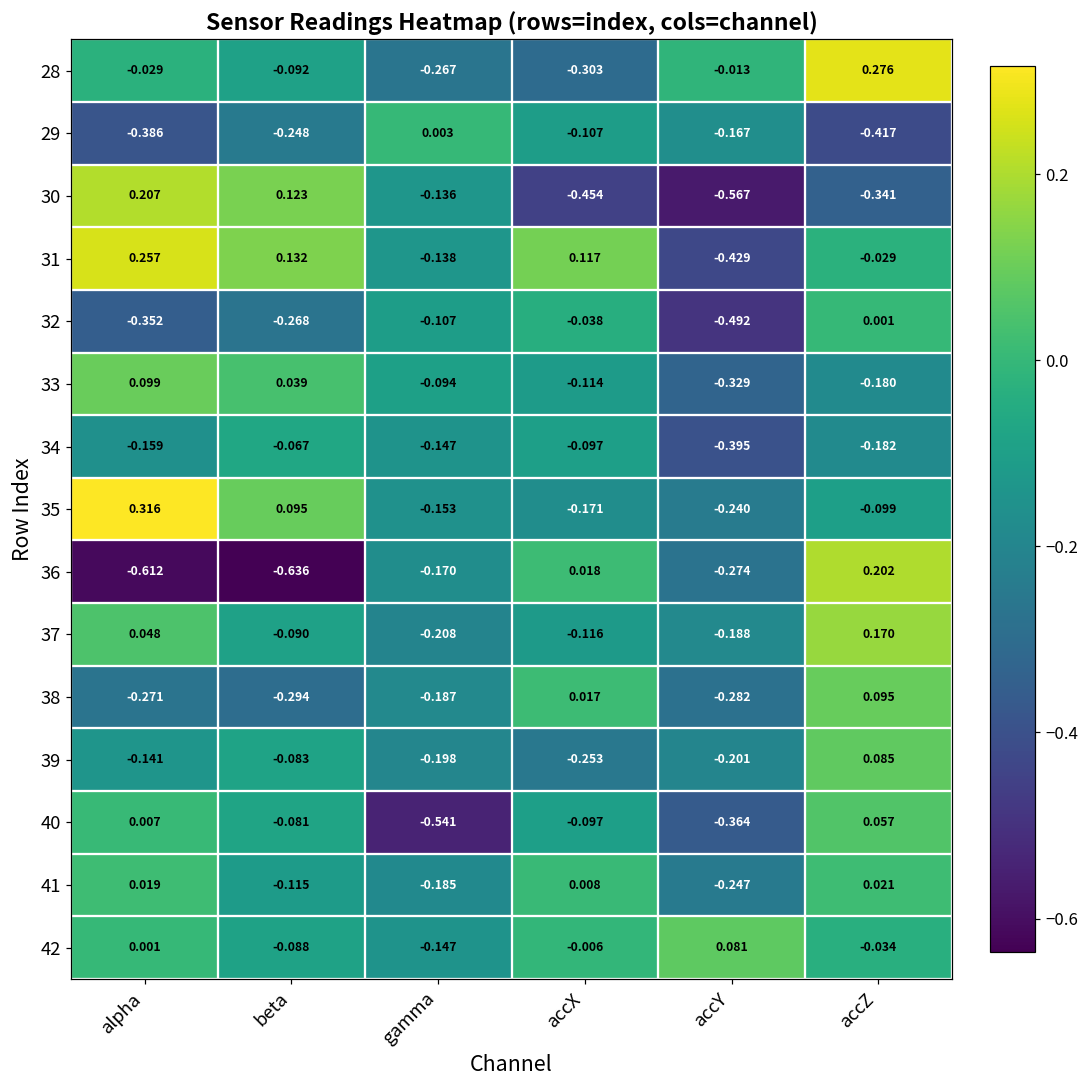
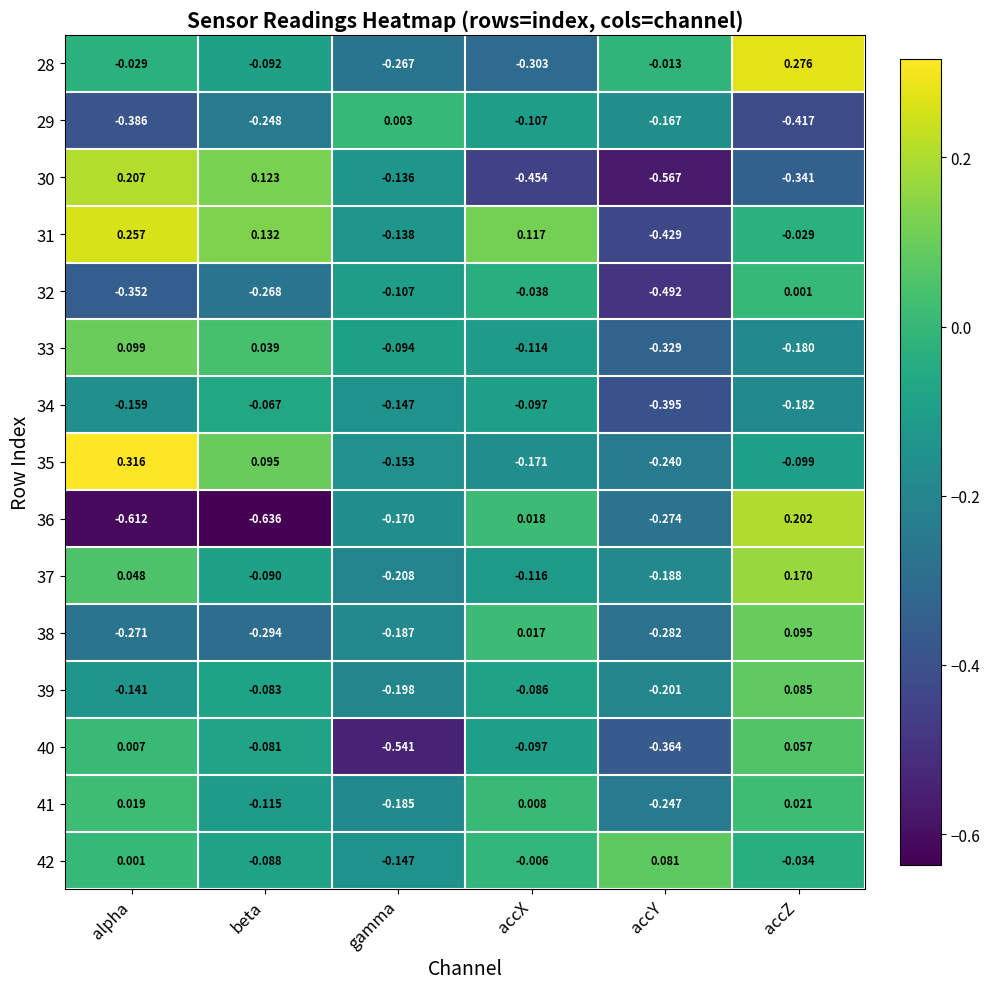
  {
    "28": {
      "alpha": -0.029,
      "beta": -0.092,
      "gamma": -0.267,
      "accX": -0.303,
      "accY": -0.013,
      "accZ": 0.276
    },
    "29": {
      "alpha": -0.386,
      "beta": -0.248,
      "gamma": 0.003,
      "accX": -0.107,
      "accY": -0.167,
      "accZ": -0.417
    },
    "30": {
      "alpha": 0.207,
      "beta": 0.123,
      "gamma": -0.136,
      "accX": -0.454,
      "accY": -0.567,
      "accZ": -0.341
    },
    "31": {
      "alpha": 0.257,
      "beta": 0.132,
      "gamma": -0.138,
      "accX": 0.117,
      "accY": -0.429,
      "accZ": -0.029
    },
    "32": {
      "alpha": -0.352,
      "beta": -0.268,
      "gamma": -0.107,
      "accX": -0.038,
      "accY": -0.492,
      "accZ": 0.001
    },
    "33": {
      "alpha": 0.099,
      "beta": 0.039,
      "gamma": -0.094,
      "accX": -0.114,
      "accY": -0.329,
      "accZ": -0.180
    },
    "34": {
      "alpha": -0.159,
      "beta": -0.067,
      "gamma": -0.147,
      "accX": -0.097,
      "accY": -0.395,
      "accZ": -0.182
    },
    "35": {
      "alpha": 0.316,
      "beta": 0.095,
      "gamma": -0.153,
      "accX": -0.171,
      "accY": -0.240,
      "accZ": -0.099
    },
    "36": {
      "alpha": -0.612,
      "beta": -0.636,
      "gamma": -0.170,
      "accX": 0.018,
      "accY": -0.274,
      "accZ": 0.202
    },
    "37": {
      "alpha": 0.048,
      "beta": -0.090,
      "gamma": -0.208,
      "accX": -0.116,
      "accY": -0.188,
      "accZ": 0.170
    },
    "38": {
      "alpha": -0.271,
      "beta": -0.294,
      "gamma": -0.187,
      "accX": 0.017,
      "accY": -0.282,
      "accZ": 0.095
    },
    "39": {
      "alpha": -0.141,
      "beta": -0.083,
      "gamma": -0.198,
-     "accX": -0.253,
+     "accX": -0.086,
      "accY": -0.201,
      "accZ": 0.085
    },
    "40": {
      "alpha": 0.007,
      "beta": -0.081,
      "gamma": -0.541,
      "accX": -0.097,
      "accY": -0.364,
      "accZ": 0.057
    },
    "41": {
      "alpha": 0.019,
      "beta": -0.115,
      "gamma": -0.185,
      "accX": 0.008,
      "accY": -0.247,
      "accZ": 0.021
    },
    "42": {
      "alpha": 0.001,
      "beta": -0.088,
      "gamma": -0.147,
      "accX": -0.006,
      "accY": 0.081,
      "accZ": -0.034
    }
  }
